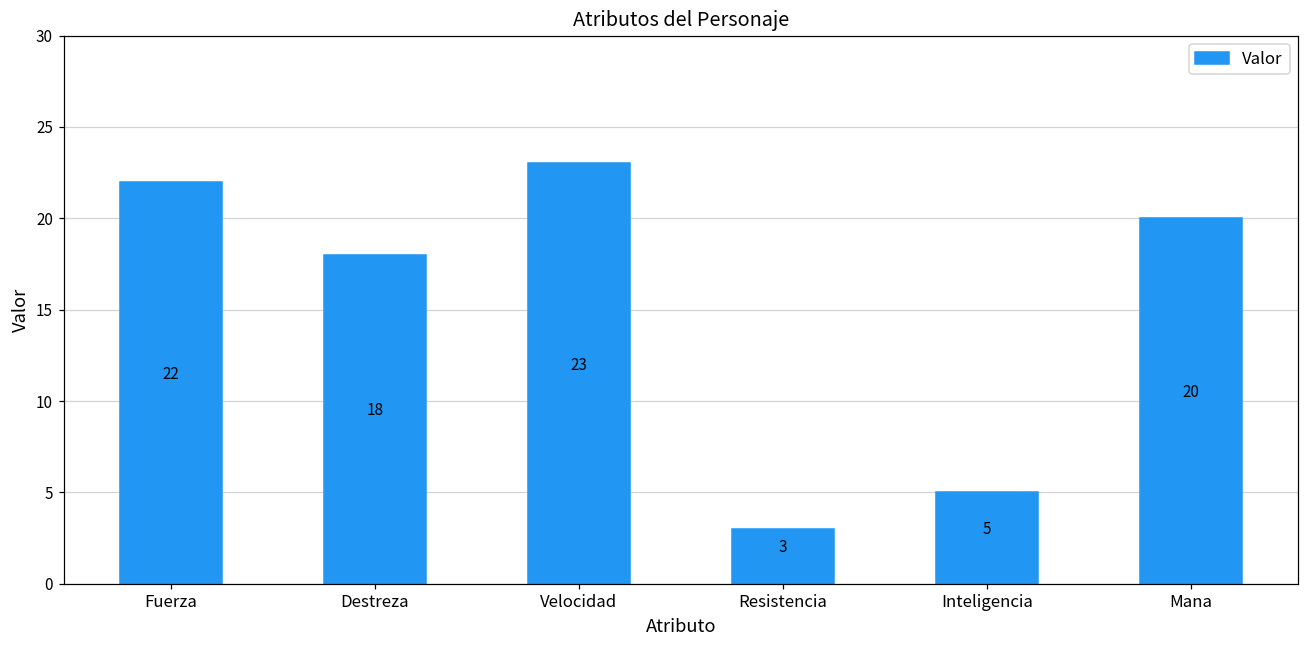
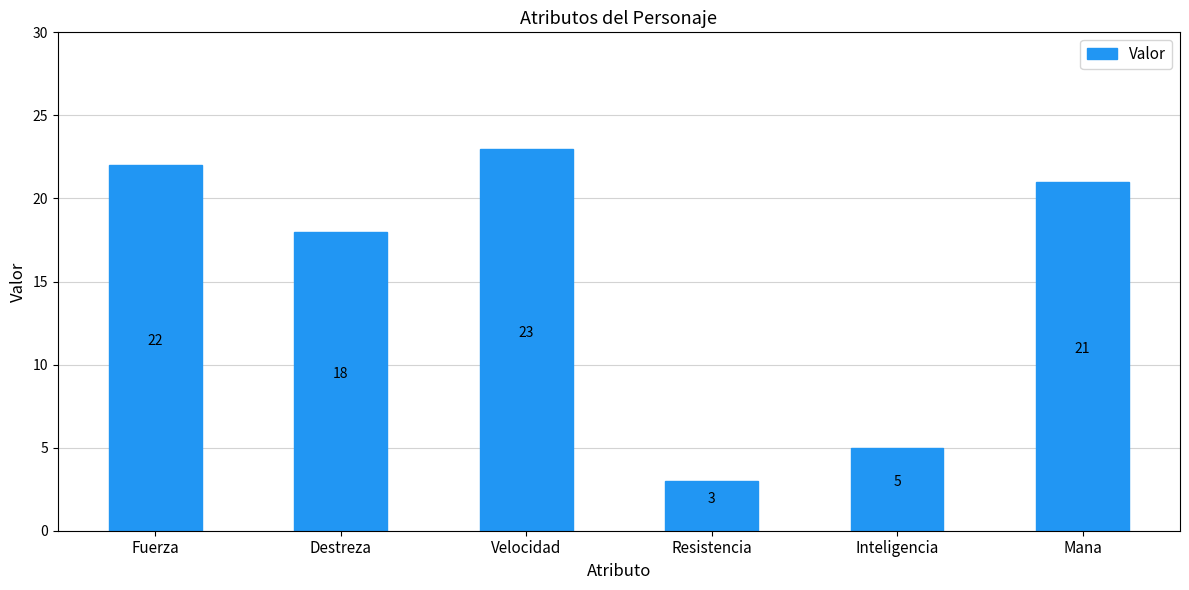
  {
    "Fuerza": 22,
    "Destreza": 18,
    "Velocidad": 23,
    "Resistencia": 3,
    "Inteligencia": 5,
-   "Mana": 20
+   "Mana": 21
  }
